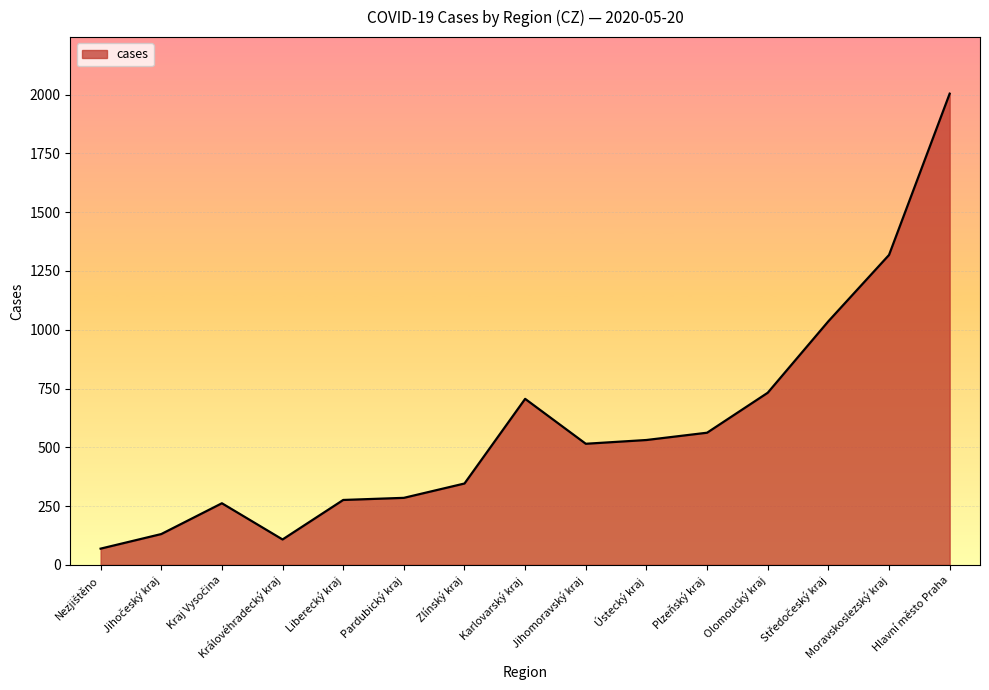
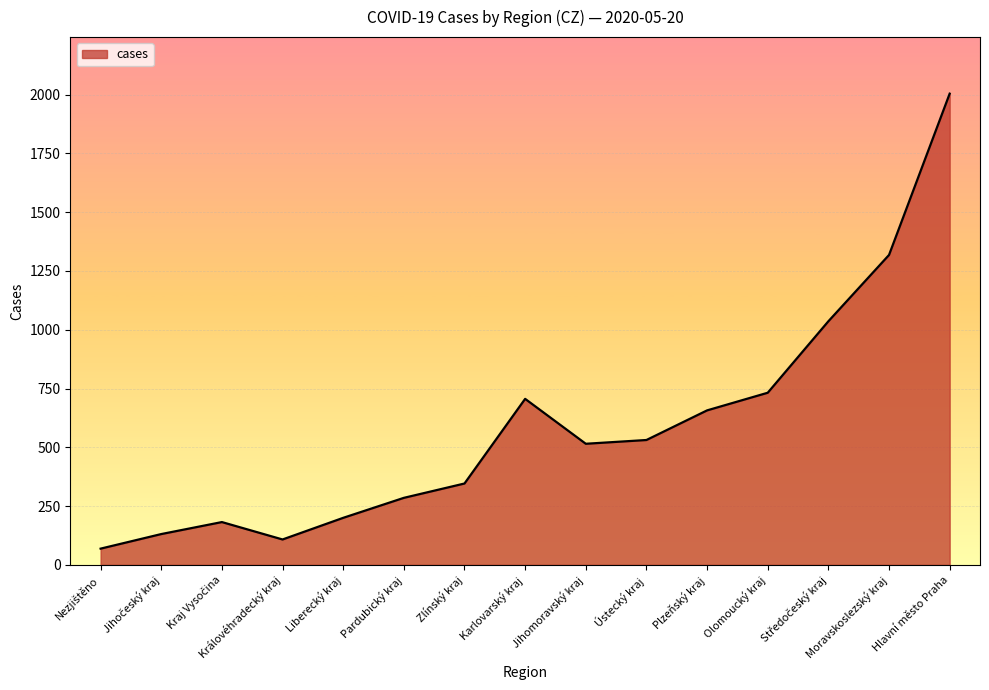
  {
    "Nezjištěno": 70,
    "Jihočeský kraj": 130,
-   "Kraj Vysočina": 260,
+   "Kraj Vysočina": 180,
    "Královéhradecký kraj": 110,
-   "Liberecký kraj": 280,
+   "Liberecký kraj": 200,
    "Pardubický kraj": 290,
    "Zlínský kraj": 350,
    "Karlovarský kraj": 710,
    "Jihomoravský kraj": 520,
    "Ústecký kraj": 530,
-   "Plzeňský kraj": 560,
+   "Plzeňský kraj": 660,
    "Olomoucký kraj": 730,
    "Středočeský kraj": 1040,
    "Moravskoslezský kraj": 1320,
    "Hlavní město Praha": 2000
  }
